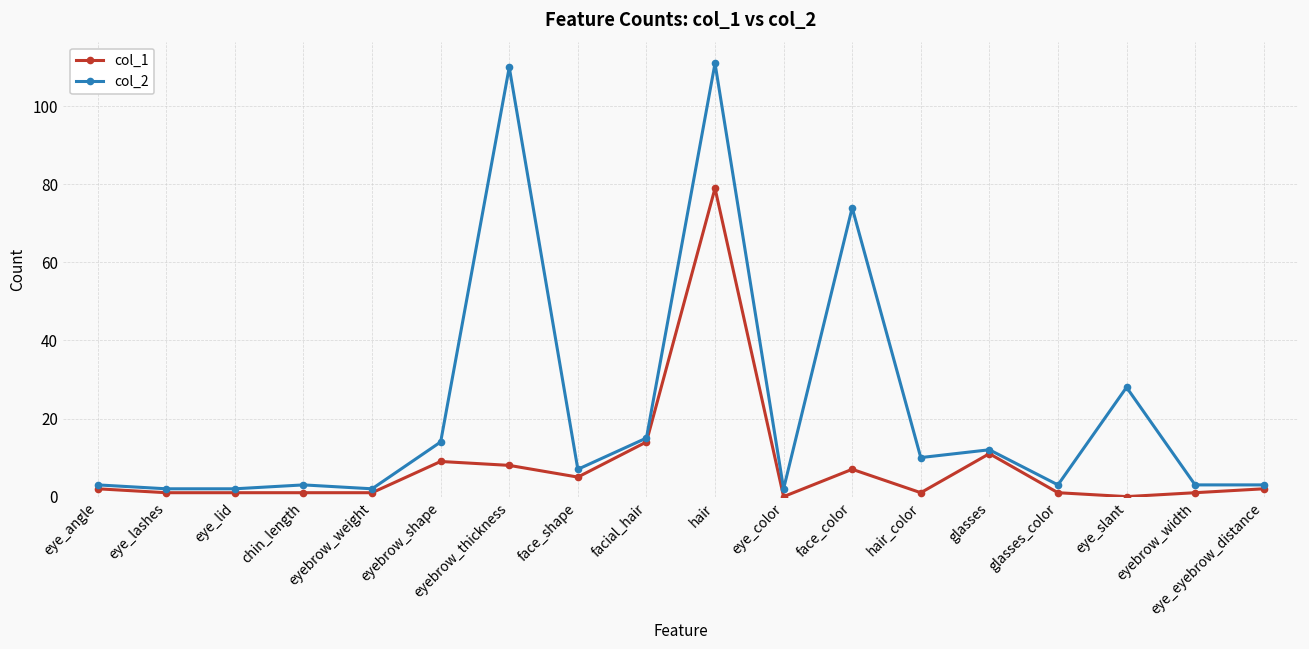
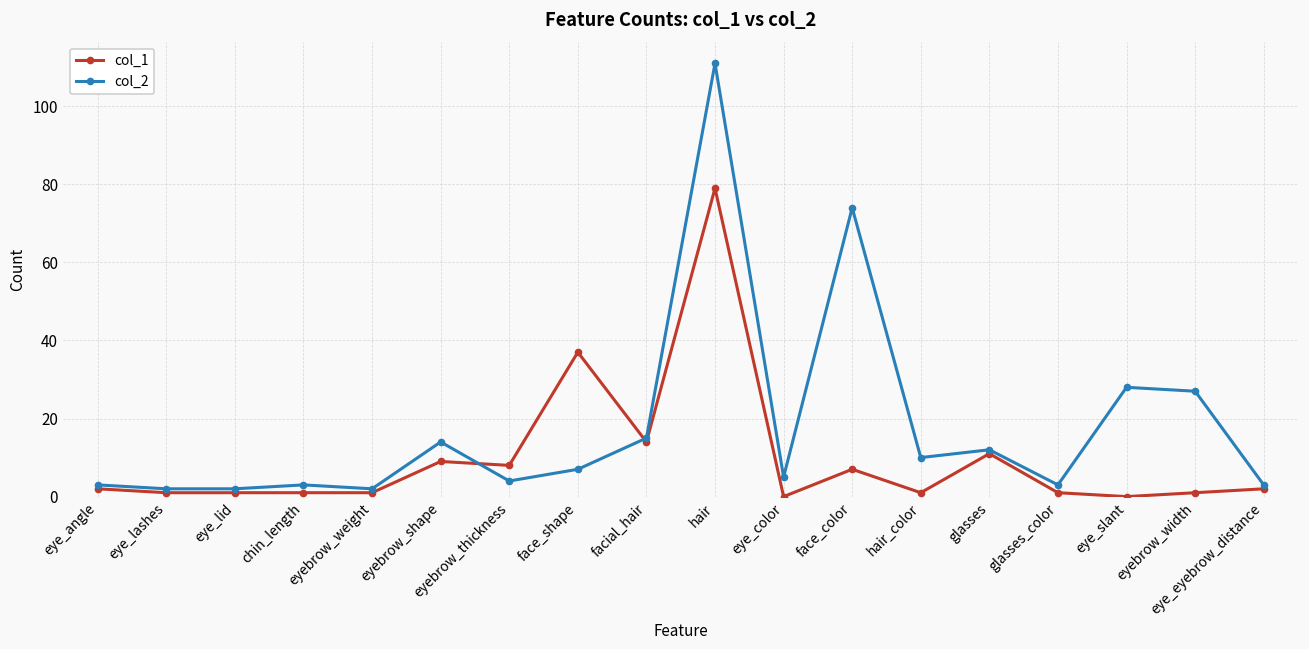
  {
    "col_1": {
      "eye_angle": 2,
      "eye_lashes": 1,
      "eye_lid": 1,
      "chin_length": 1,
      "eyebrow_weight": 1,
      "eyebrow_shape": 9,
      "eyebrow_thickness": 8,
-     "face_shape": 5,
+     "face_shape": 37,
      "facial_hair": 14,
      "hair": 79,
      "eye_color": 0,
      "face_color": 7,
      "hair_color": 1,
      "glasses": 11,
      "glasses_color": 1,
      "eye_slant": 0,
      "eyebrow_width": 1,
      "eye_eyebrow_distance": 2
    },
    "col_2": {
      "eye_angle": 3,
      "eye_lashes": 2,
      "eye_lid": 2,
      "chin_length": 3,
      "eyebrow_weight": 2,
      "eyebrow_shape": 14,
-     "eyebrow_thickness": 110,
+     "eyebrow_thickness": 4,
      "face_shape": 7,
      "facial_hair": 15,
      "hair": 111,
-     "eye_color": 2,
+     "eye_color": 5,
      "face_color": 74,
      "hair_color": 10,
      "glasses": 12,
      "glasses_color": 3,
      "eye_slant": 28,
-     "eyebrow_width": 3,
+     "eyebrow_width": 27,
      "eye_eyebrow_distance": 3
    }
  }
